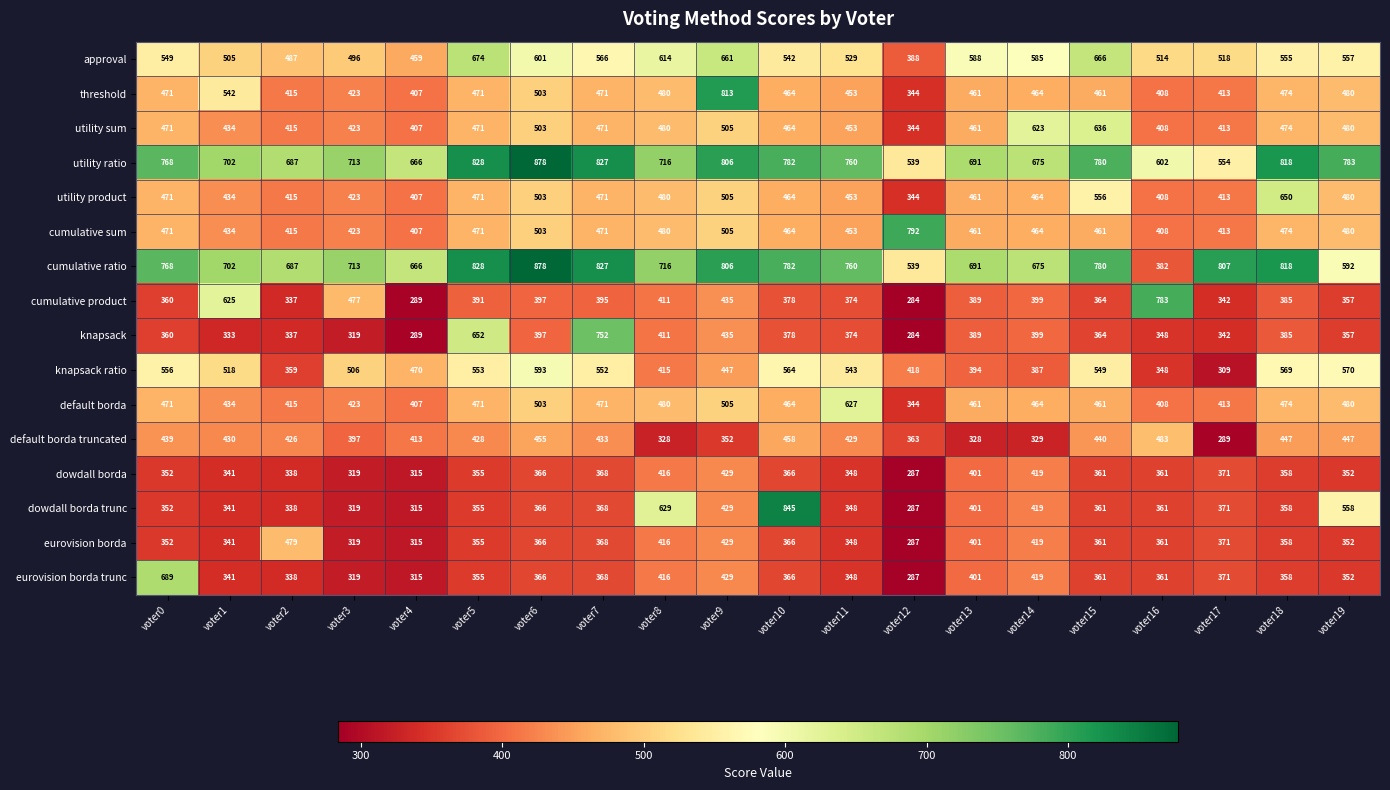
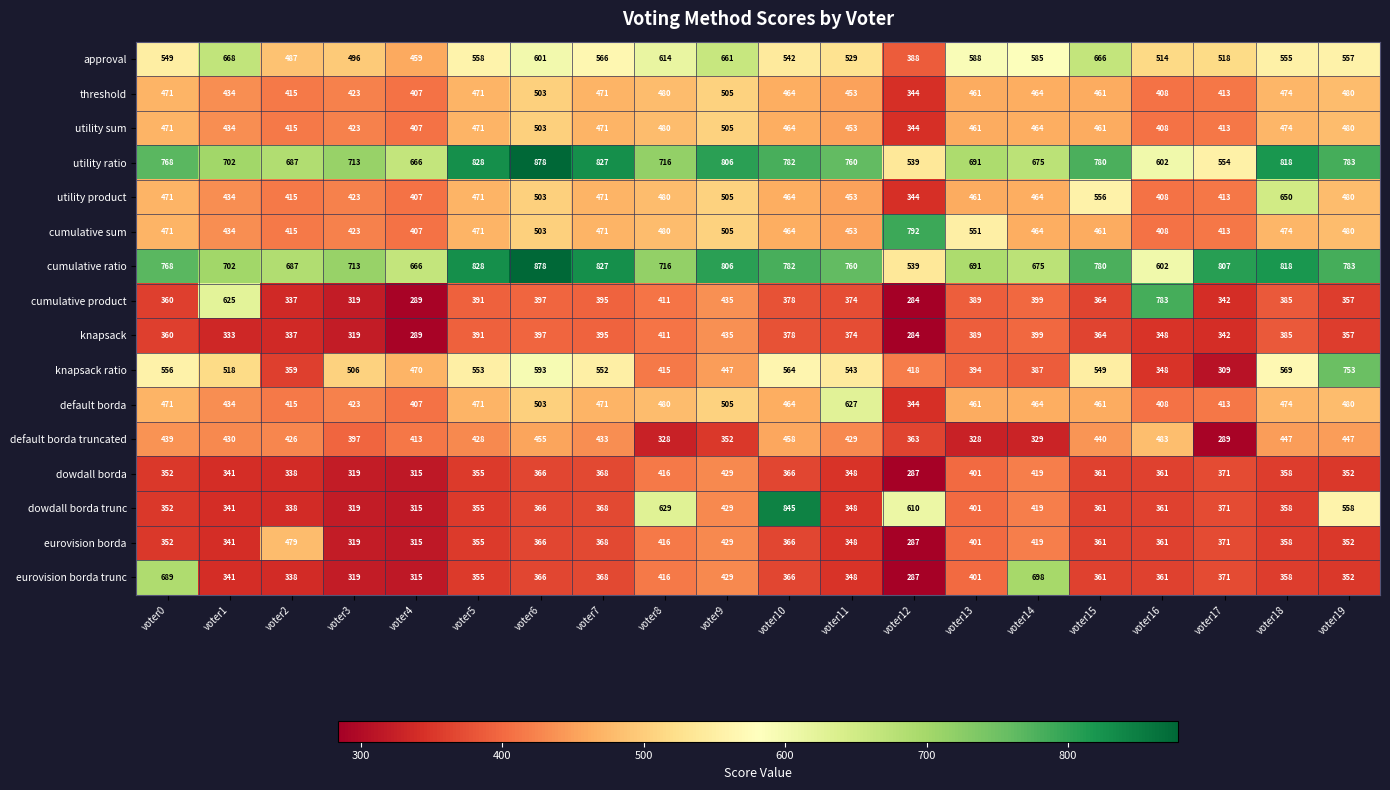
  {
    "approval": {
      "voter0": 549,
-     "voter1": 505,
+     "voter1": 668,
      "voter2": 487,
      "voter3": 496,
      "voter4": 459,
-     "voter5": 674,
+     "voter5": 558,
      "voter6": 601,
      "voter7": 566,
      "voter8": 614,
      "voter9": 661,
      "voter10": 542,
      "voter11": 529,
      "voter12": 388,
      "voter13": 588,
      "voter14": 585,
      "voter15": 666,
      "voter16": 514,
      "voter17": 518,
      "voter18": 555,
      "voter19": 557
    },
    "threshold": {
      "voter0": 471,
-     "voter1": 542,
+     "voter1": 434,
      "voter2": 415,
      "voter3": 423,
      "voter4": 407,
      "voter5": 471,
      "voter6": 503,
      "voter7": 471,
      "voter8": 480,
-     "voter9": 813,
+     "voter9": 505,
      "voter10": 464,
      "voter11": 453,
      "voter12": 344,
      "voter13": 461,
      "voter14": 464,
      "voter15": 461,
      "voter16": 408,
      "voter17": 413,
      "voter18": 474,
      "voter19": 480
    },
    "utility sum": {
      "voter0": 471,
      "voter1": 434,
      "voter2": 415,
      "voter3": 423,
      "voter4": 407,
      "voter5": 471,
      "voter6": 503,
      "voter7": 471,
      "voter8": 480,
      "voter9": 505,
      "voter10": 464,
      "voter11": 453,
      "voter12": 344,
      "voter13": 461,
-     "voter14": 623,
-     "voter15": 636,
+     "voter14": 464,
+     "voter15": 461,
      "voter16": 408,
      "voter17": 413,
      "voter18": 474,
      "voter19": 480
    },
    "cumulative sum": {
      "voter0": 471,
      "voter1": 434,
      "voter2": 415,
      "voter3": 423,
      "voter4": 407,
      "voter5": 471,
      "voter6": 503,
      "voter7": 471,
      "voter8": 480,
      "voter9": 505,
      "voter10": 464,
      "voter11": 453,
      "voter12": 792,
-     "voter13": 461,
+     "voter13": 551,
      "voter14": 464,
      "voter15": 461,
      "voter16": 408,
      "voter17": 413,
      "voter18": 474,
      "voter19": 480
    },
    "cumulative ratio": {
      "voter0": 768,
      "voter1": 702,
      "voter2": 687,
      "voter3": 713,
      "voter4": 666,
      "voter5": 828,
      "voter6": 878,
      "voter7": 827,
      "voter8": 716,
      "voter9": 806,
      "voter10": 782,
      "voter11": 760,
      "voter12": 539,
      "voter13": 691,
      "voter14": 675,
      "voter15": 780,
-     "voter16": 382,
+     "voter16": 602,
      "voter17": 807,
      "voter18": 818,
-     "voter19": 592
+     "voter19": 783
    },
    "cumulative product": {
      "voter0": 360,
      "voter1": 625,
      "voter2": 337,
-     "voter3": 477,
+     "voter3": 319,
      "voter4": 289,
      "voter5": 391,
      "voter6": 397,
      "voter7": 395,
      "voter8": 411,
      "voter9": 435,
      "voter10": 378,
      "voter11": 374,
      "voter12": 284,
      "voter13": 389,
      "voter14": 399,
      "voter15": 364,
      "voter16": 783,
      "voter17": 342,
      "voter18": 385,
      "voter19": 357
    },
    "knapsack": {
      "voter0": 360,
      "voter1": 333,
      "voter2": 337,
      "voter3": 319,
      "voter4": 289,
-     "voter5": 652,
+     "voter5": 391,
      "voter6": 397,
-     "voter7": 752,
+     "voter7": 395,
      "voter8": 411,
      "voter9": 435,
      "voter10": 378,
      "voter11": 374,
      "voter12": 284,
      "voter13": 389,
      "voter14": 399,
      "voter15": 364,
      "voter16": 348,
      "voter17": 342,
      "voter18": 385,
      "voter19": 357
    },
    "knapsack ratio": {
      "voter0": 556,
      "voter1": 518,
      "voter2": 359,
      "voter3": 506,
      "voter4": 470,
      "voter5": 553,
      "voter6": 593,
      "voter7": 552,
      "voter8": 415,
      "voter9": 447,
      "voter10": 564,
      "voter11": 543,
      "voter12": 418,
      "voter13": 394,
      "voter14": 387,
      "voter15": 549,
      "voter16": 348,
      "voter17": 309,
      "voter18": 569,
-     "voter19": 570
+     "voter19": 753
    },
    "dowdall borda trunc": {
      "voter0": 352,
      "voter1": 341,
      "voter2": 338,
      "voter3": 319,
      "voter4": 315,
      "voter5": 355,
      "voter6": 366,
      "voter7": 368,
      "voter8": 629,
      "voter9": 429,
      "voter10": 845,
      "voter11": 348,
-     "voter12": 287,
+     "voter12": 610,
      "voter13": 401,
      "voter14": 419,
      "voter15": 361,
      "voter16": 361,
      "voter17": 371,
      "voter18": 358,
      "voter19": 558
    },
    "eurovision borda trunc": {
      "voter0": 689,
      "voter1": 341,
      "voter2": 338,
      "voter3": 319,
      "voter4": 315,
      "voter5": 355,
      "voter6": 366,
      "voter7": 368,
      "voter8": 416,
      "voter9": 429,
      "voter10": 366,
      "voter11": 348,
      "voter12": 287,
      "voter13": 401,
-     "voter14": 419,
+     "voter14": 698,
      "voter15": 361,
      "voter16": 361,
      "voter17": 371,
      "voter18": 358,
      "voter19": 352
    }
  }
